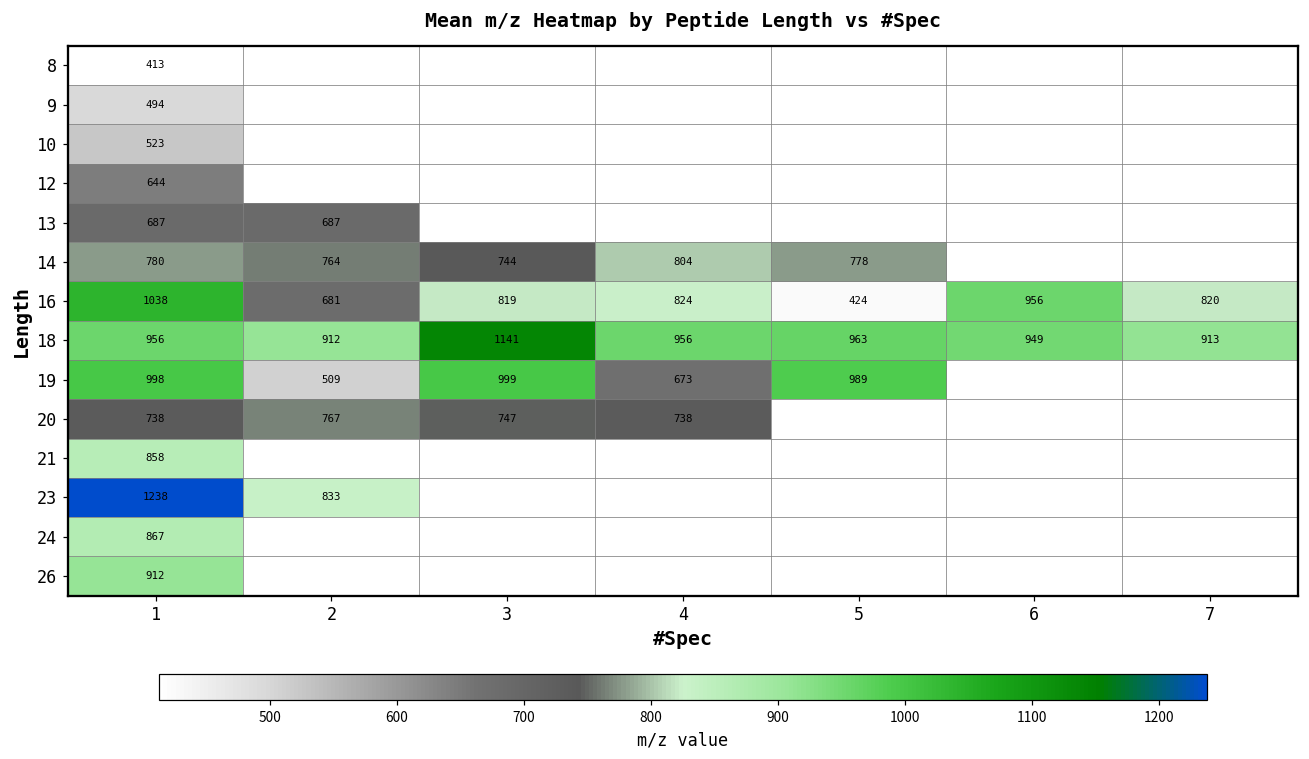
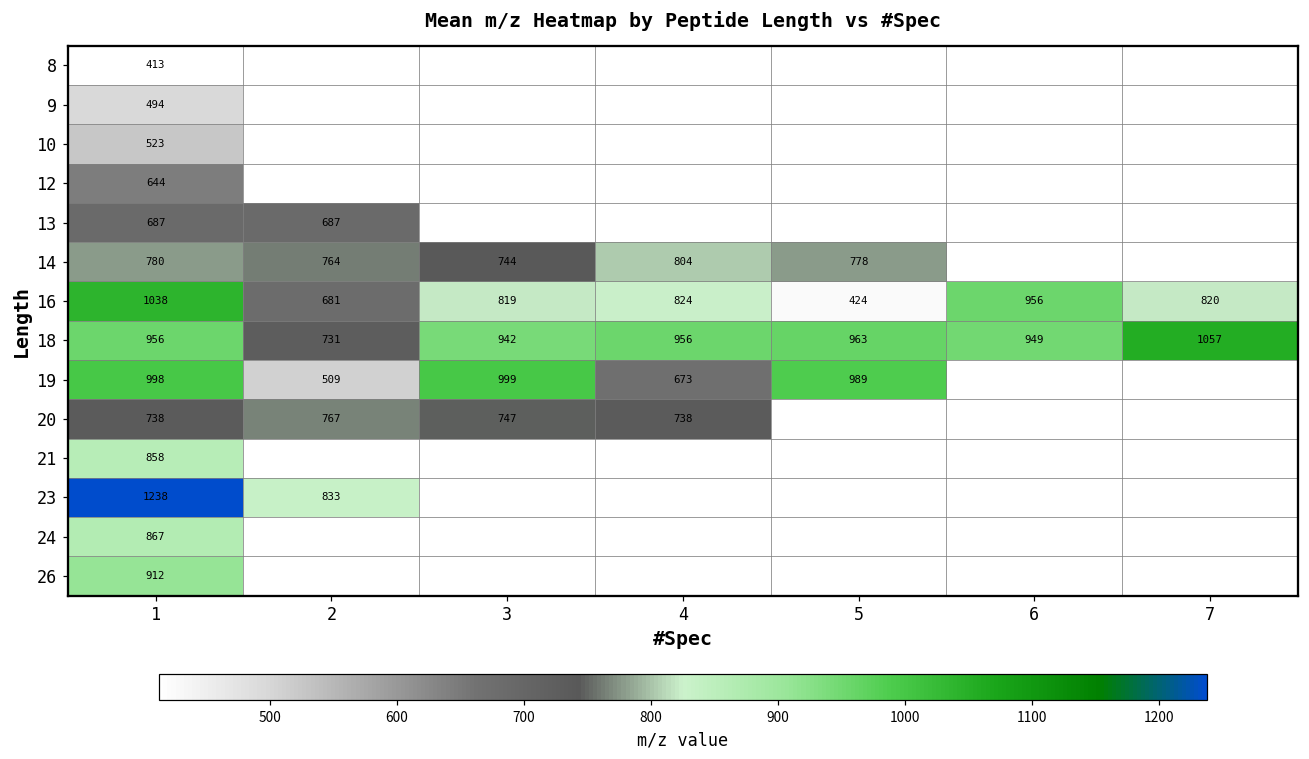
  {
    "8": {
      "1": 413
    },
    "9": {
      "1": 494
    },
    "10": {
      "1": 523
    },
    "12": {
      "1": 644
    },
    "13": {
      "1": 687,
      "2": 687
    },
    "14": {
      "1": 780,
      "2": 764,
      "3": 744,
      "4": 804,
      "5": 778
    },
    "16": {
      "1": 1038,
      "2": 681,
      "3": 819,
      "4": 824,
      "5": 424,
      "6": 956,
      "7": 820
    },
    "18": {
      "1": 956,
-     "2": 912,
-     "3": 1141,
+     "2": 731,
+     "3": 942,
      "4": 956,
      "5": 963,
      "6": 949,
-     "7": 913
+     "7": 1057
    },
    "19": {
      "1": 998,
      "2": 509,
      "3": 999,
      "4": 673,
      "5": 989
    },
    "20": {
      "1": 738,
      "2": 767,
      "3": 747,
      "4": 738
    },
    "21": {
      "1": 858
    },
    "23": {
      "1": 1238,
      "2": 833
    },
    "24": {
      "1": 867
    },
    "26": {
      "1": 912
    }
  }
